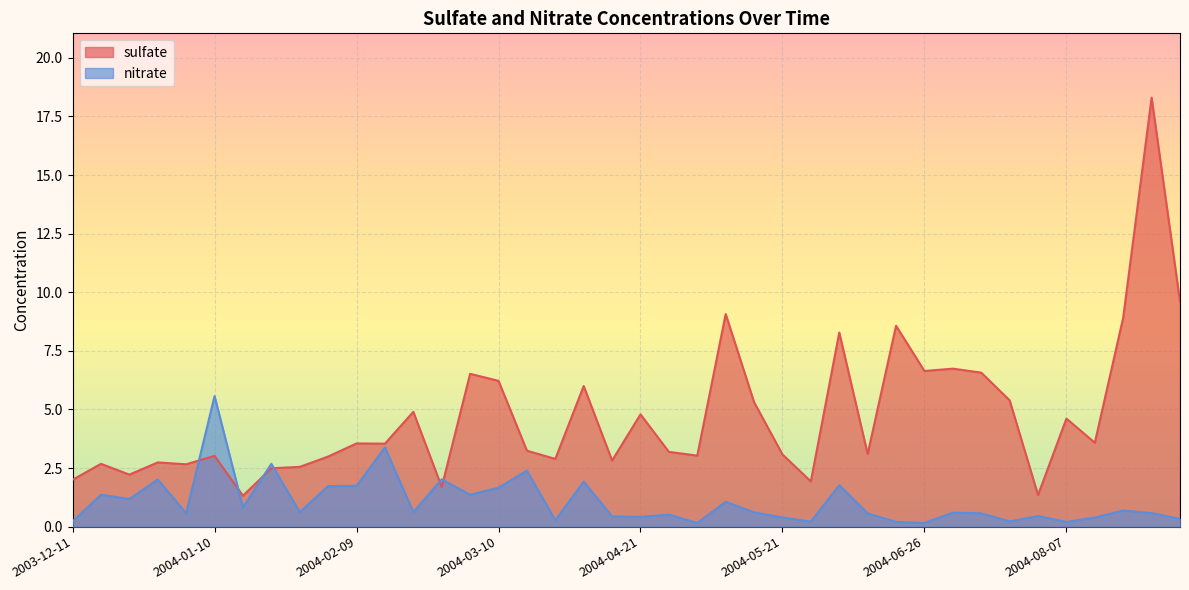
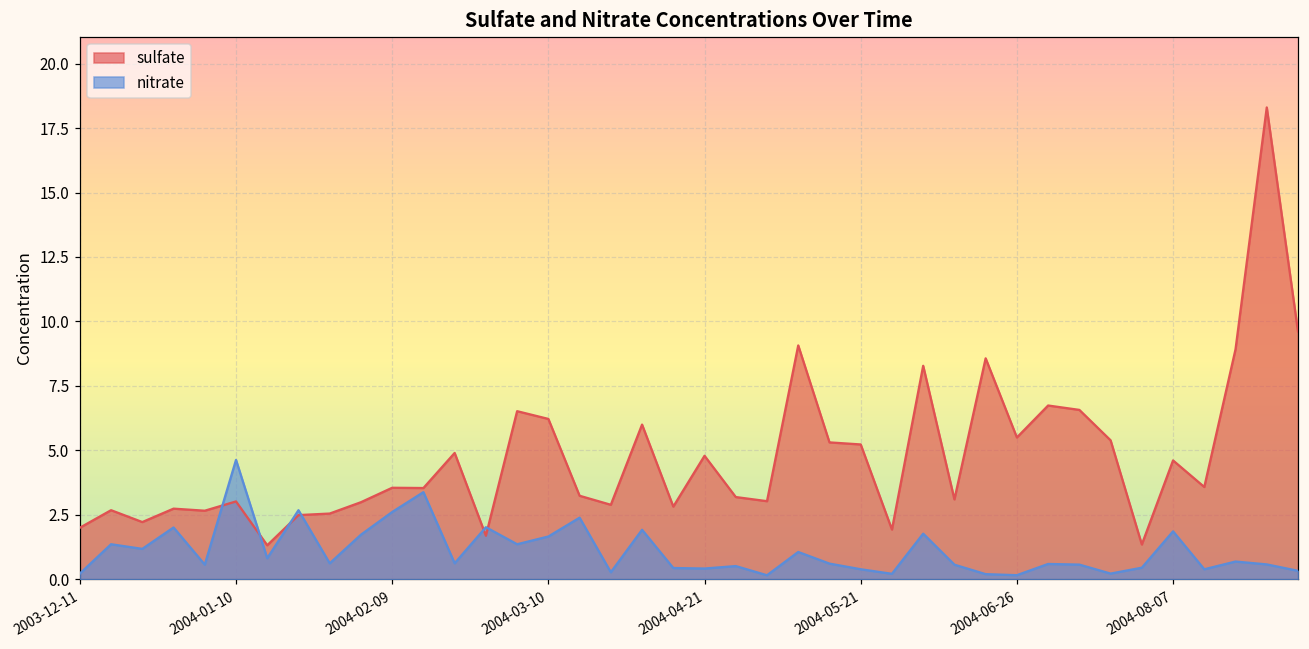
  {
    "sulfate": {
      "2003-12-11": 2.0,
      "2004-01-10": 3.0,
      "2004-02-09": 3.6,
      "2004-03-10": 6.2,
      "2004-04-21": 4.8,
-     "2004-05-21": 3.1,
-     "2004-06-26": 6.6,
+     "2004-05-21": 5.2,
+     "2004-06-26": 5.5,
      "2004-08-07": 4.6
    },
    "nitrate": {
      "2003-12-11": 0.2,
-     "2004-01-10": 5.6,
-     "2004-02-09": 1.7,
+     "2004-01-10": 4.6,
+     "2004-02-09": 2.6,
      "2004-03-10": 1.7,
      "2004-04-21": 0.4,
      "2004-05-21": 0.4,
      "2004-06-26": 0.2,
-     "2004-08-07": 0.2
+     "2004-08-07": 1.9
    }
  }
